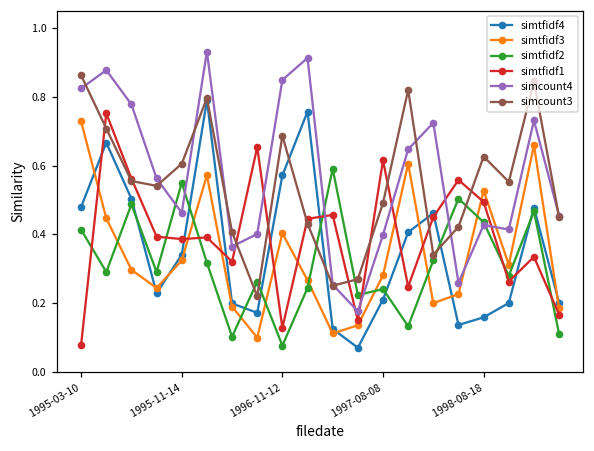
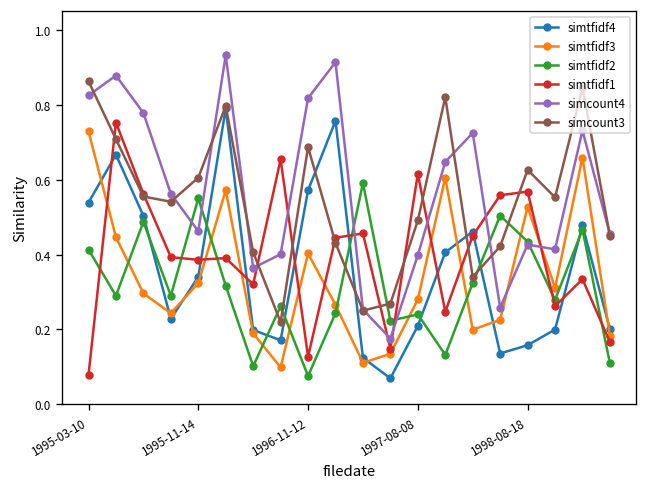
  {
    "simtfidf4": {
-     "1995-03-10": 0.48,
+     "1995-03-10": 0.54,
      "1995-11-14": 0.34,
      "1996-11-12": 0.57,
      "1997-08-08": 0.21,
      "1998-08-18": 0.16
    },
    "simtfidf3": {
      "1995-03-10": 0.73,
      "1995-11-14": 0.32,
      "1996-11-12": 0.40,
      "1997-08-08": 0.28,
      "1998-08-18": 0.53
    },
    "simtfidf2": {
      "1995-03-10": 0.41,
      "1995-11-14": 0.55,
      "1996-11-12": 0.08,
      "1997-08-08": 0.24
    },
    "simtfidf1": {
      "1995-03-10": 0.08,
      "1995-11-14": 0.39,
      "1996-11-12": 0.13,
      "1997-08-08": 0.62,
-     "1998-08-18": 0.49
+     "1998-08-18": 0.57
    },
    "simcount4": {
      "1995-03-10": 0.82,
      "1995-11-14": 0.46,
-     "1996-11-12": 0.85,
+     "1996-11-12": 0.82,
      "1997-08-08": 0.40
    },
    "simcount3": {
      "1995-03-10": 0.86,
      "1995-11-14": 0.61,
      "1996-11-12": 0.69,
      "1997-08-08": 0.49,
      "1998-08-18": 0.63
    }
  }
